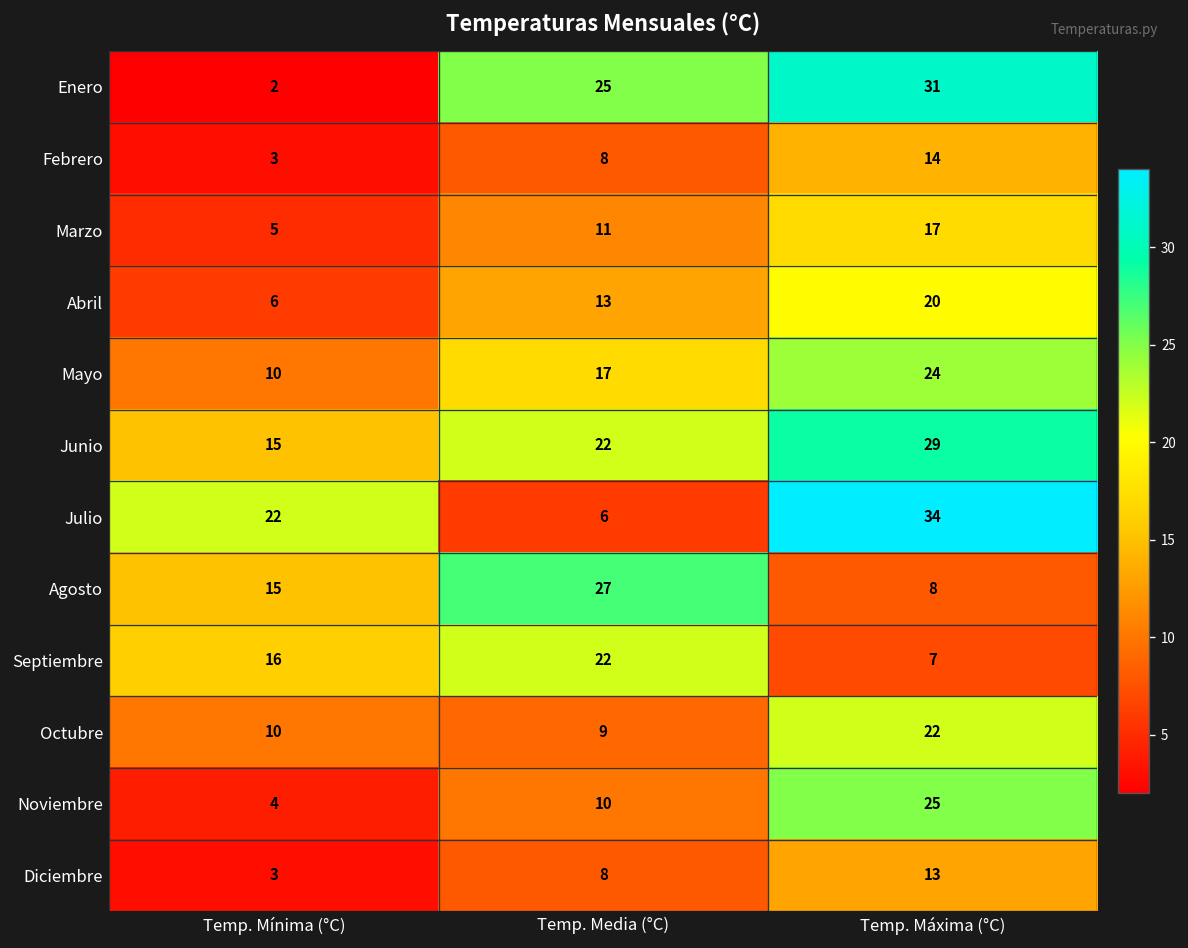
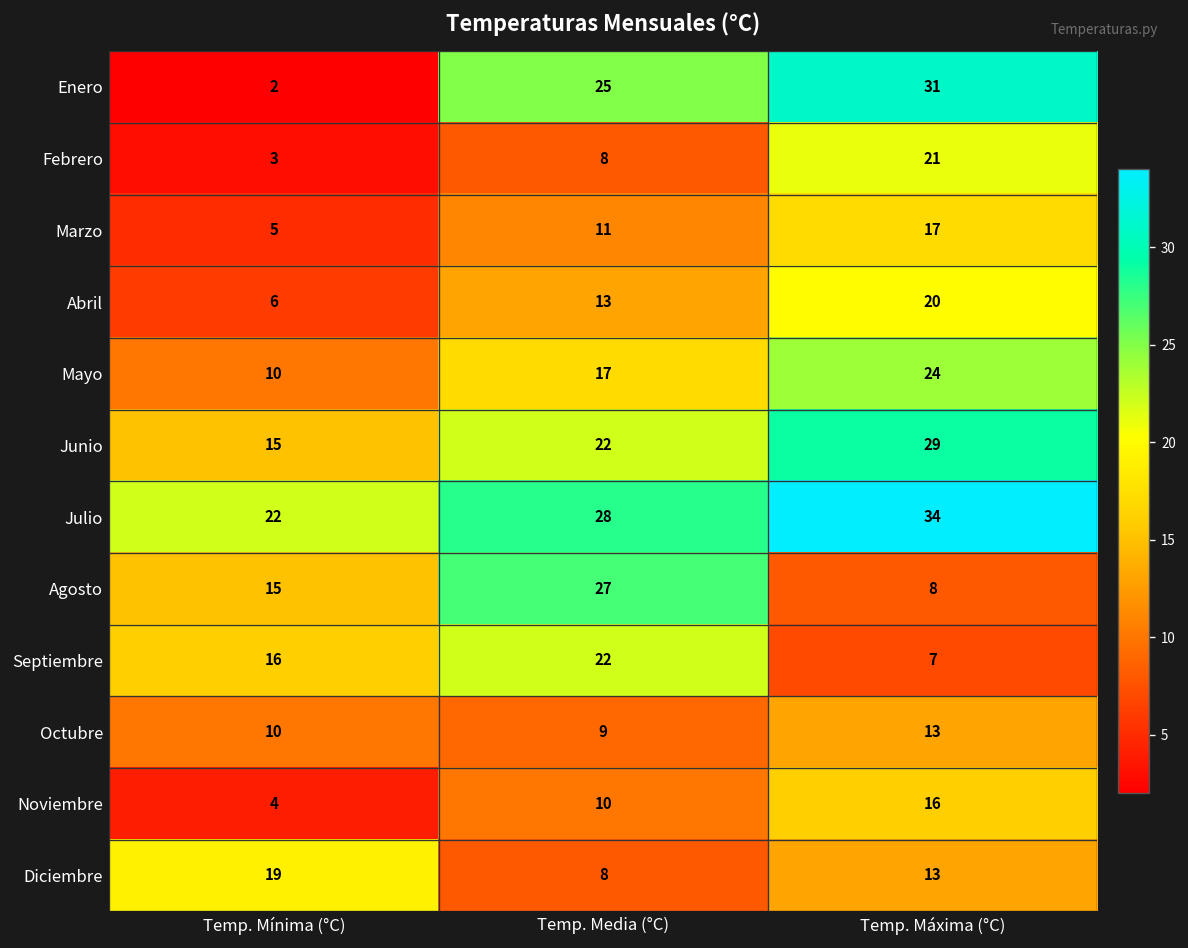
  {
    "Enero": {
      "Temp. Mínima (°C)": 2,
      "Temp. Media (°C)": 25,
      "Temp. Máxima (°C)": 31
    },
    "Febrero": {
      "Temp. Mínima (°C)": 3,
      "Temp. Media (°C)": 8,
-     "Temp. Máxima (°C)": 14
+     "Temp. Máxima (°C)": 21
    },
    "Marzo": {
      "Temp. Mínima (°C)": 5,
      "Temp. Media (°C)": 11,
      "Temp. Máxima (°C)": 17
    },
    "Abril": {
      "Temp. Mínima (°C)": 6,
      "Temp. Media (°C)": 13,
      "Temp. Máxima (°C)": 20
    },
    "Mayo": {
      "Temp. Mínima (°C)": 10,
      "Temp. Media (°C)": 17,
      "Temp. Máxima (°C)": 24
    },
    "Junio": {
      "Temp. Mínima (°C)": 15,
      "Temp. Media (°C)": 22,
      "Temp. Máxima (°C)": 29
    },
    "Julio": {
      "Temp. Mínima (°C)": 22,
-     "Temp. Media (°C)": 6,
+     "Temp. Media (°C)": 28,
      "Temp. Máxima (°C)": 34
    },
    "Agosto": {
      "Temp. Mínima (°C)": 15,
      "Temp. Media (°C)": 27,
      "Temp. Máxima (°C)": 8
    },
    "Septiembre": {
      "Temp. Mínima (°C)": 16,
      "Temp. Media (°C)": 22,
      "Temp. Máxima (°C)": 7
    },
    "Octubre": {
      "Temp. Mínima (°C)": 10,
      "Temp. Media (°C)": 9,
-     "Temp. Máxima (°C)": 22
+     "Temp. Máxima (°C)": 13
    },
    "Noviembre": {
      "Temp. Mínima (°C)": 4,
      "Temp. Media (°C)": 10,
-     "Temp. Máxima (°C)": 25
+     "Temp. Máxima (°C)": 16
    },
    "Diciembre": {
-     "Temp. Mínima (°C)": 3,
+     "Temp. Mínima (°C)": 19,
      "Temp. Media (°C)": 8,
      "Temp. Máxima (°C)": 13
    }
  }
